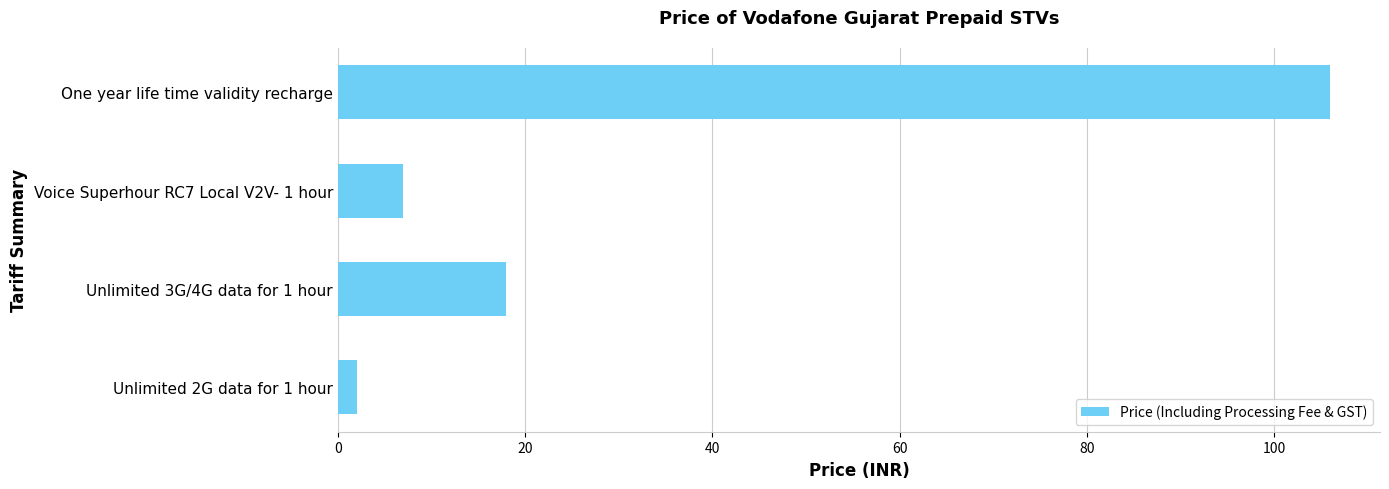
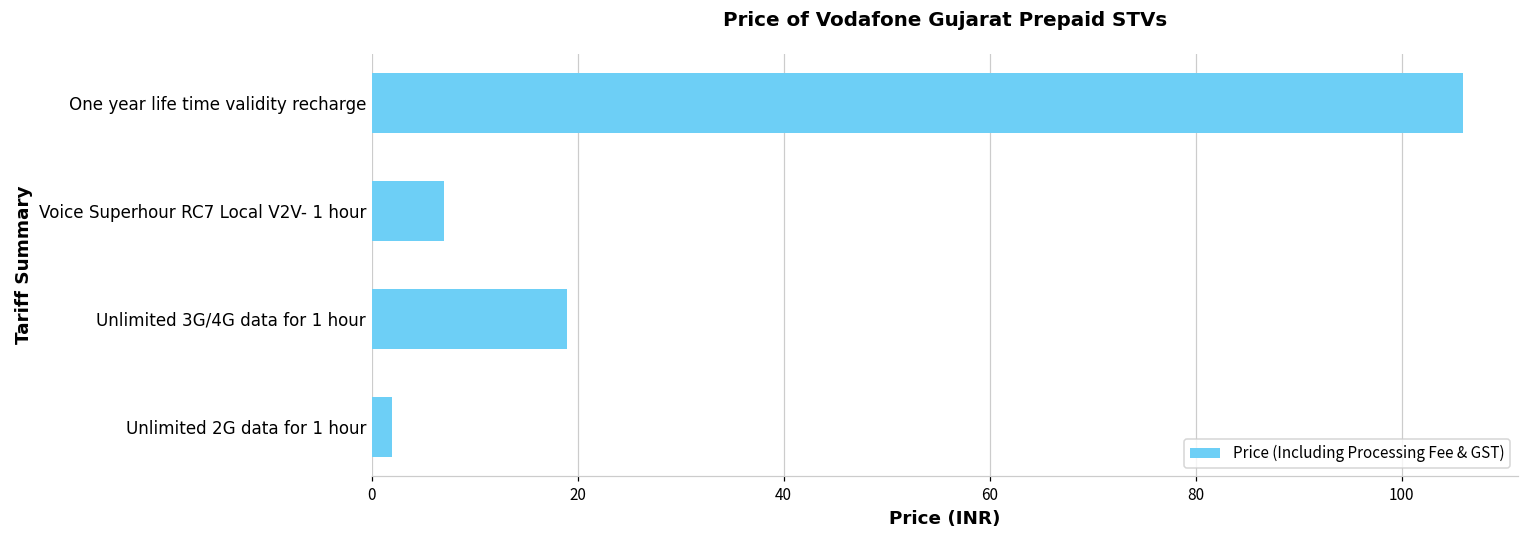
  {
    "One year life time validity recharge": 106,
    "Voice Superhour RC7 Local V2V- 1 hour": 7,
-   "Unlimited 3G/4G data for 1 hour": 18,
+   "Unlimited 3G/4G data for 1 hour": 19,
    "Unlimited 2G data for 1 hour": 2
  }
